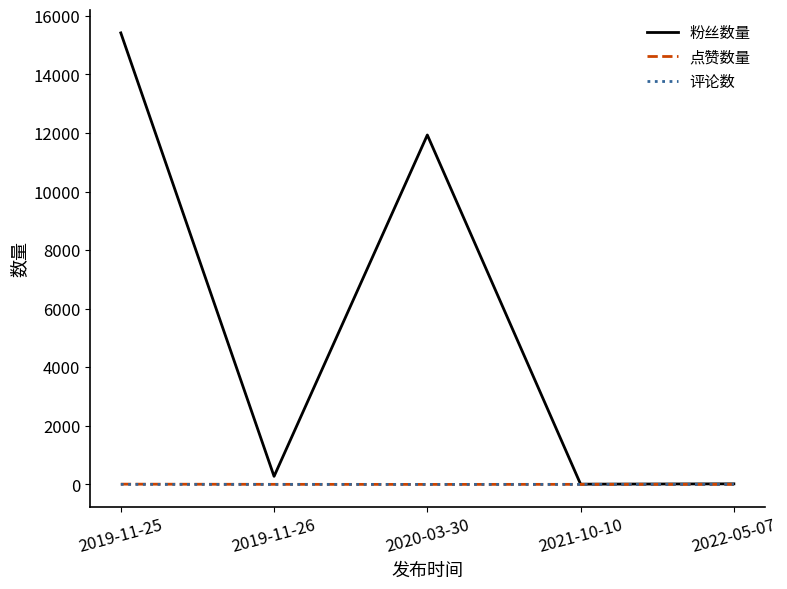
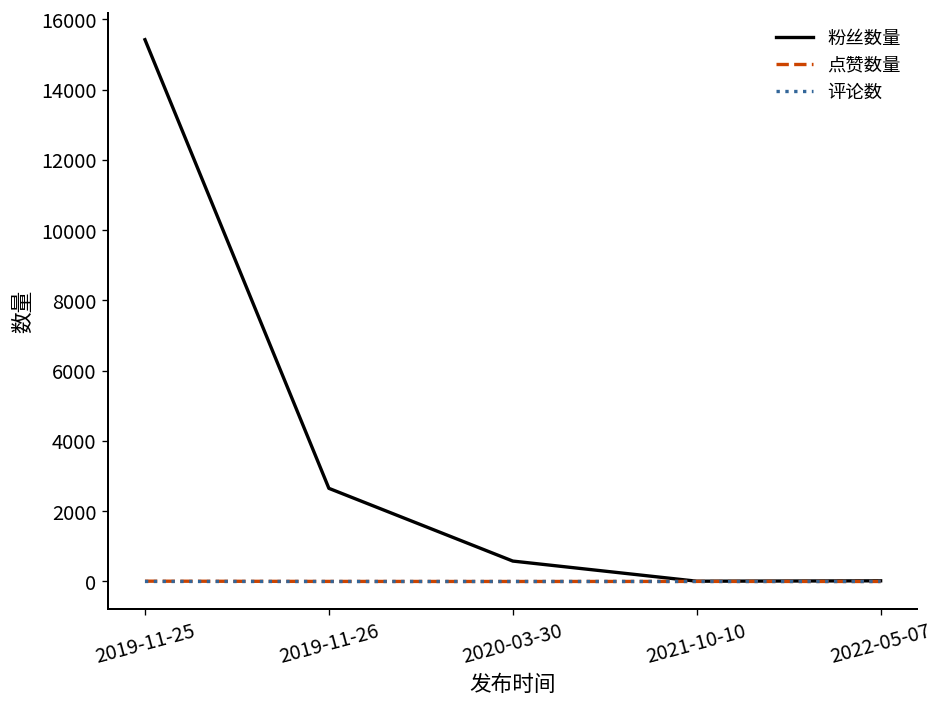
  {
    "粉丝数量": {
      "2019-11-25": 15400,
-     "2019-11-26": 300,
-     "2020-03-30": 11900
+     "2019-11-26": 2700,
+     "2020-03-30": 600
    },
    "评论数": {
      "2019-11-25": 0,
      "2019-11-26": 0,
      "2020-03-30": 0
    }
  }
